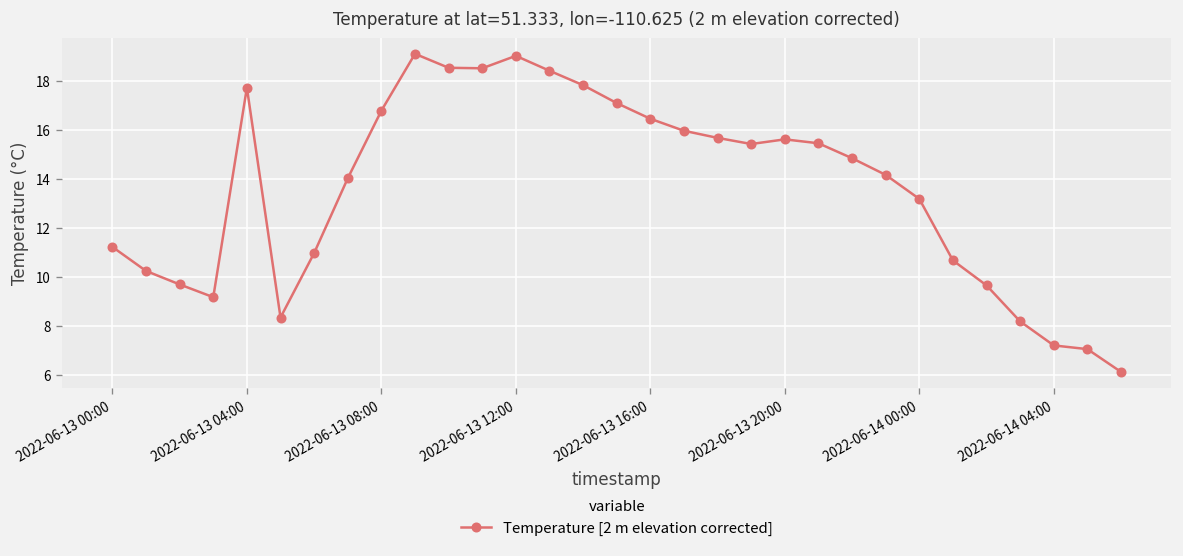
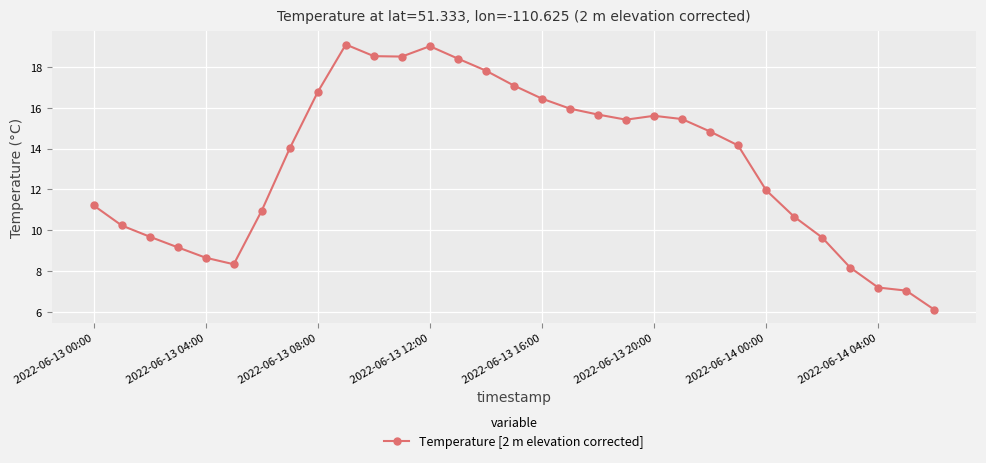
  {
    "2022-06-13 00:00": 11.2,
-   "2022-06-13 04:00": 17.7,
+   "2022-06-13 04:00": 8.7,
    "2022-06-13 08:00": 16.8,
    "2022-06-13 12:00": 19.0,
    "2022-06-13 16:00": 16.4,
    "2022-06-13 20:00": 15.6,
-   "2022-06-14 00:00": 13.2,
+   "2022-06-14 00:00": 12.0,
    "2022-06-14 04:00": 7.2
  }
